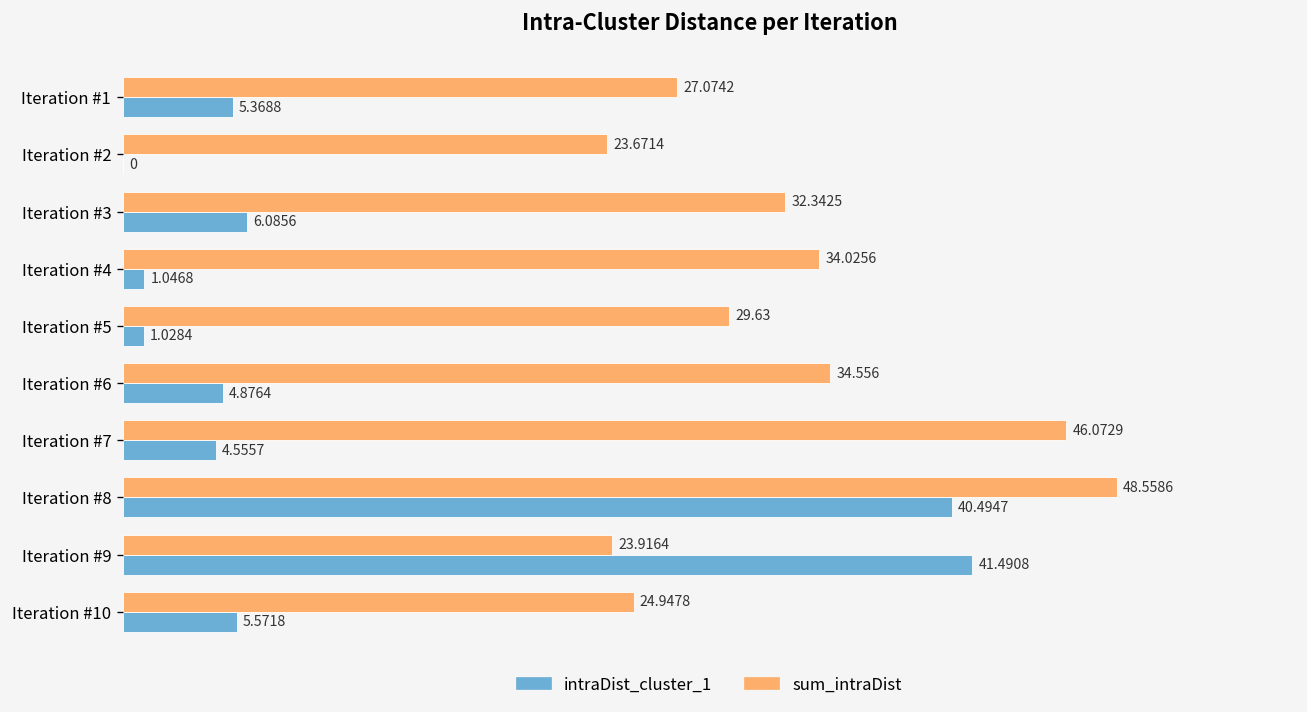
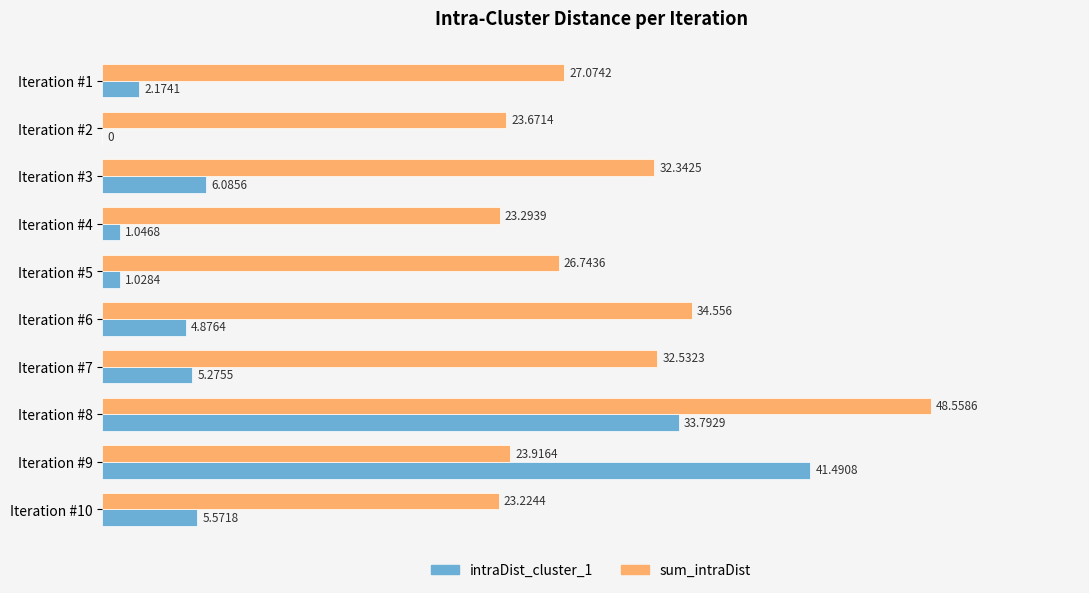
  {
    "intraDist_cluster_1": {
-     "Iteration #1": 5.3688,
+     "Iteration #1": 2.1741,
      "Iteration #2": 0,
      "Iteration #3": 6.0856,
      "Iteration #4": 1.0468,
      "Iteration #5": 1.0284,
      "Iteration #6": 4.8764,
-     "Iteration #7": 4.5557,
-     "Iteration #8": 40.4947,
+     "Iteration #7": 5.2755,
+     "Iteration #8": 33.7929,
      "Iteration #9": 41.4908,
      "Iteration #10": 5.5718
    },
    "sum_intraDist": {
      "Iteration #1": 27.0742,
      "Iteration #2": 23.6714,
      "Iteration #3": 32.3425,
-     "Iteration #4": 34.0256,
-     "Iteration #5": 29.63,
+     "Iteration #4": 23.2939,
+     "Iteration #5": 26.7436,
      "Iteration #6": 34.556,
-     "Iteration #7": 46.0729,
+     "Iteration #7": 32.5323,
      "Iteration #8": 48.5586,
      "Iteration #9": 23.9164,
-     "Iteration #10": 24.9478
+     "Iteration #10": 23.2244
    }
  }
